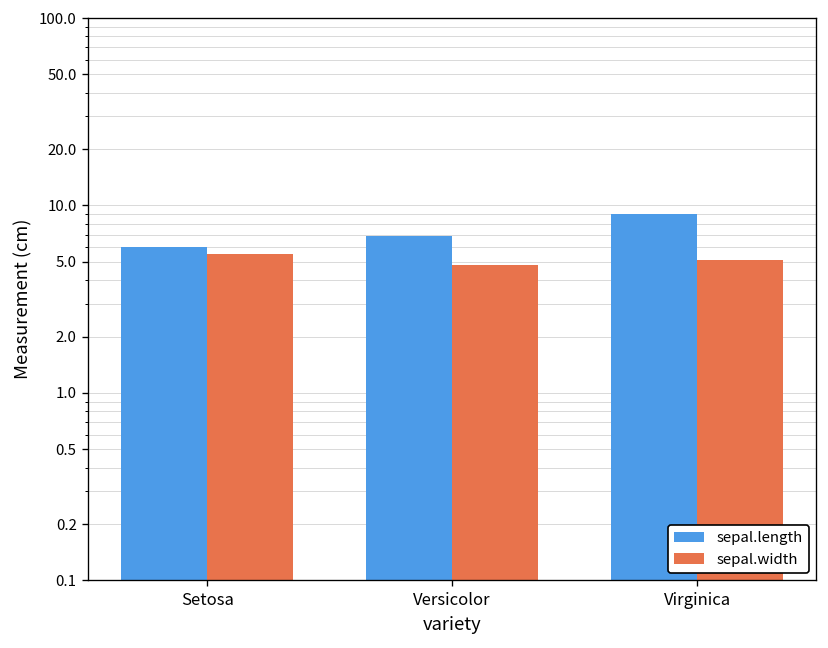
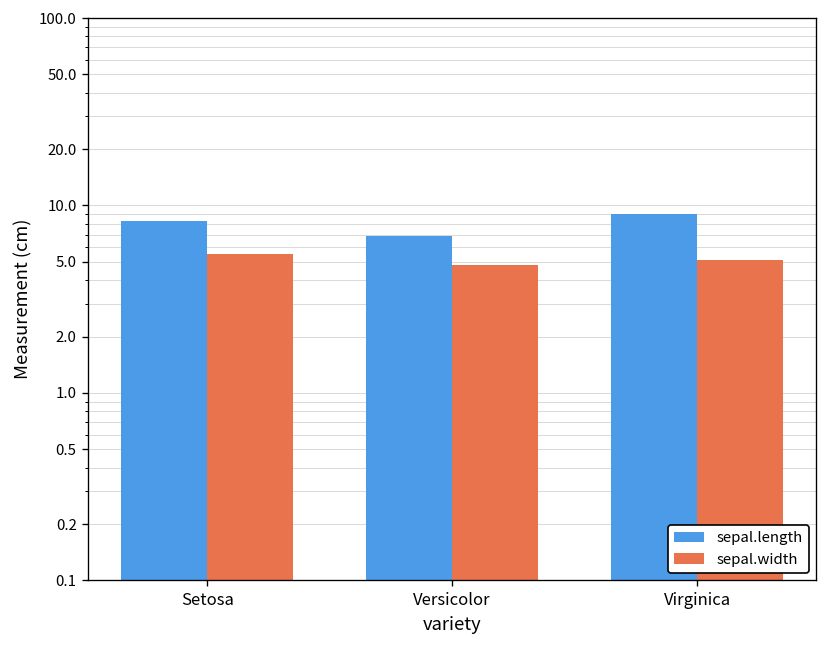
  {
    "sepal.length": {
-     "Setosa": 6.0,
+     "Setosa": 8,
      "Versicolor": 7,
      "Virginica": 9
    },
    "sepal.width": {
      "Setosa": 5.5,
      "Versicolor": 4.8,
      "Virginica": 5.1
    }
  }
